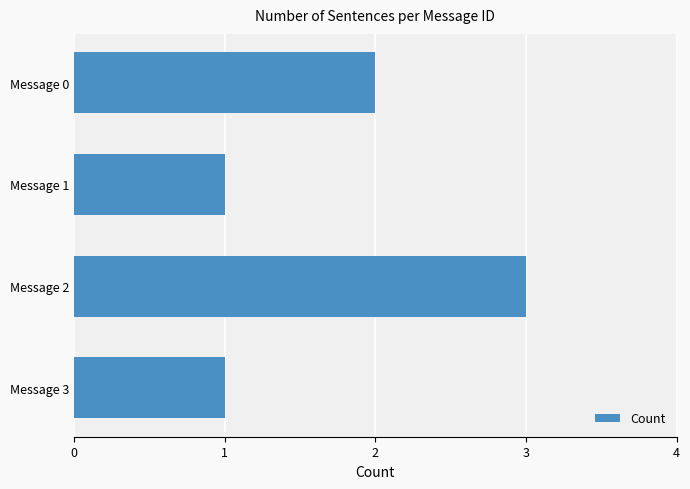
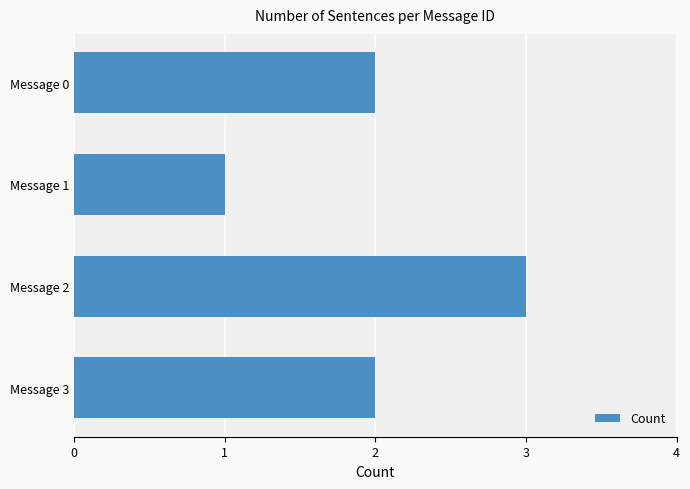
  {
    "Message 0": 2,
    "Message 1": 1,
    "Message 2": 3,
-   "Message 3": 1
+   "Message 3": 2
  }
